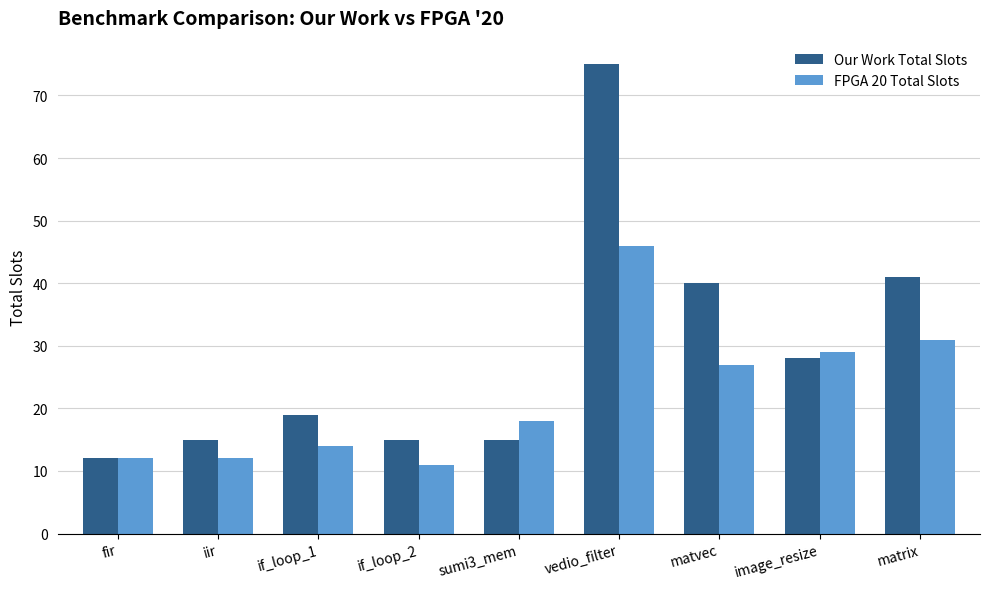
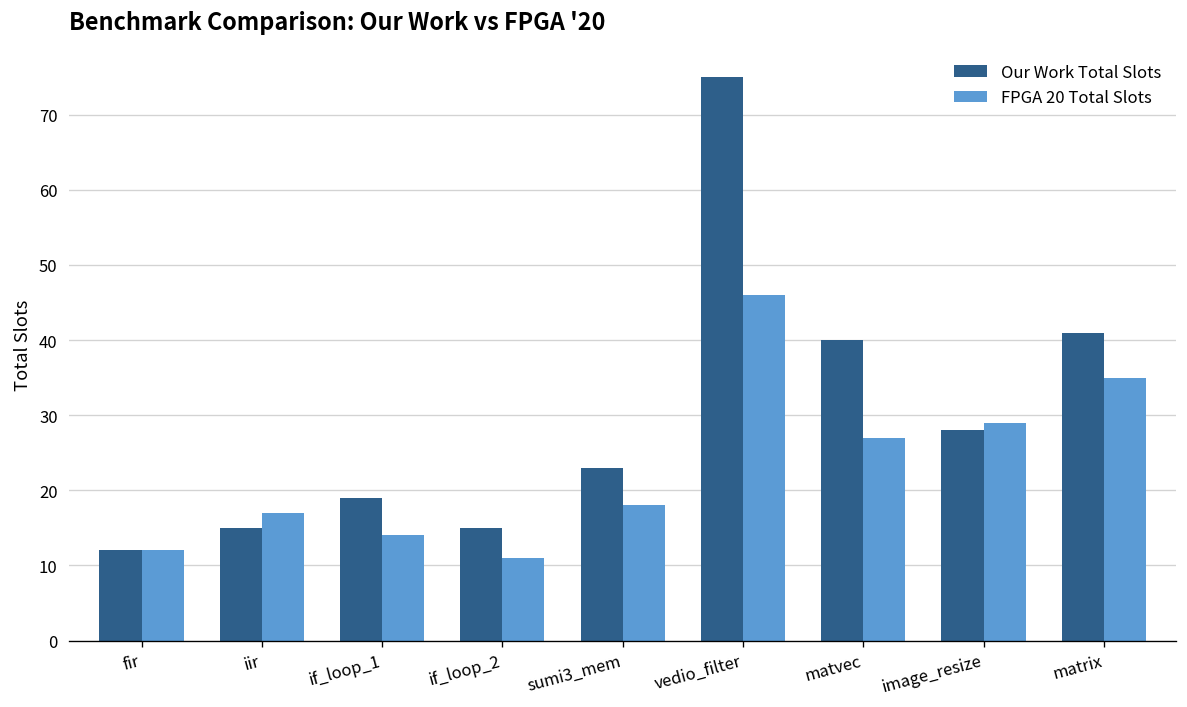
  {
    "Our Work Total Slots": {
      "fir": 12,
      "iir": 15,
      "if_loop_1": 19,
      "if_loop_2": 15,
-     "sumi3_mem": 15,
+     "sumi3_mem": 23,
      "vedio_filter": 75,
      "matvec": 40,
      "image_resize": 28,
      "matrix": 41
    },
    "FPGA 20 Total Slots": {
      "fir": 12,
-     "iir": 12,
+     "iir": 17,
      "if_loop_1": 14,
      "if_loop_2": 11,
      "sumi3_mem": 18,
      "vedio_filter": 46,
      "matvec": 27,
      "image_resize": 29,
-     "matrix": 31
+     "matrix": 35
    }
  }
